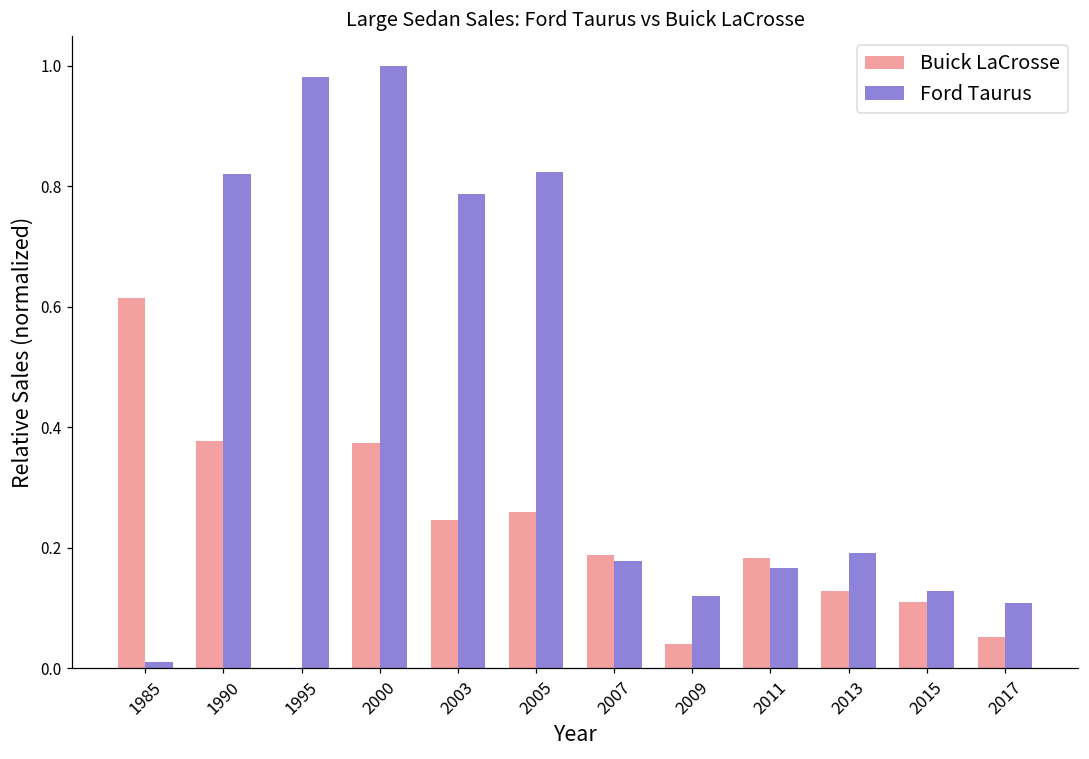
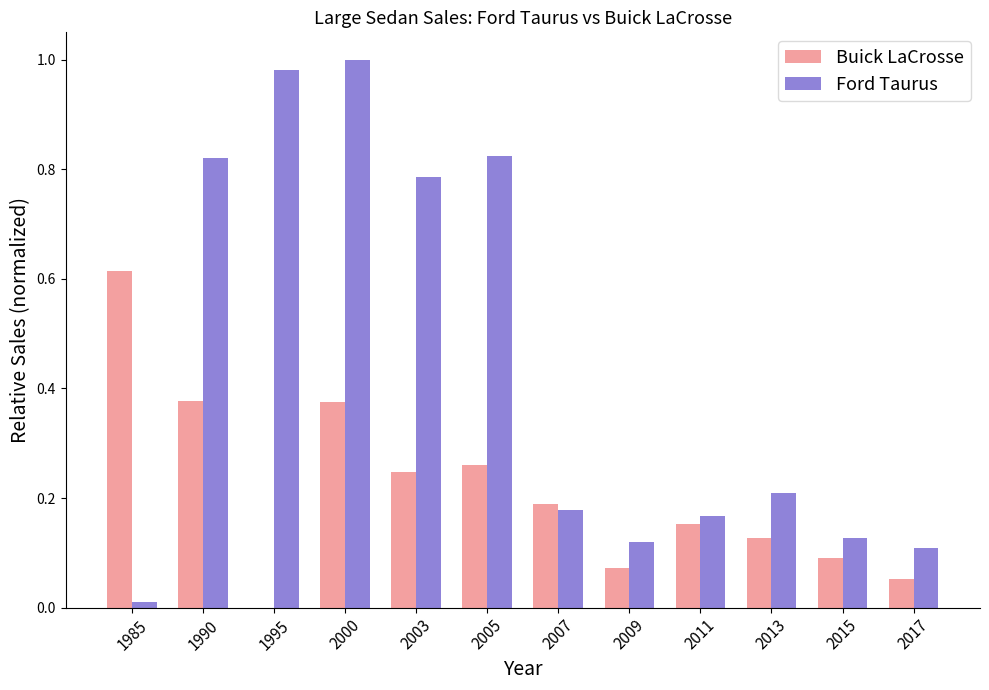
  {
    "Buick LaCrosse": {
      "1985": 0.61,
      "1990": 0.38,
      "1995": 0.00,
      "2000": 0.37,
      "2003": 0.25,
      "2005": 0.26,
      "2007": 0.19,
-     "2009": 0.04,
-     "2011": 0.18,
+     "2009": 0.07,
+     "2011": 0.15,
      "2013": 0.13,
-     "2015": 0.11,
+     "2015": 0.09,
      "2017": 0.05
    },
    "Ford Taurus": {
      "1985": 0.01,
      "1990": 0.82,
      "1995": 0.98,
      "2000": 1.00,
      "2003": 0.79,
      "2005": 0.82,
      "2007": 0.18,
      "2009": 0.12,
      "2011": 0.17,
-     "2013": 0.19,
+     "2013": 0.21,
      "2015": 0.13,
      "2017": 0.11
    }
  }
